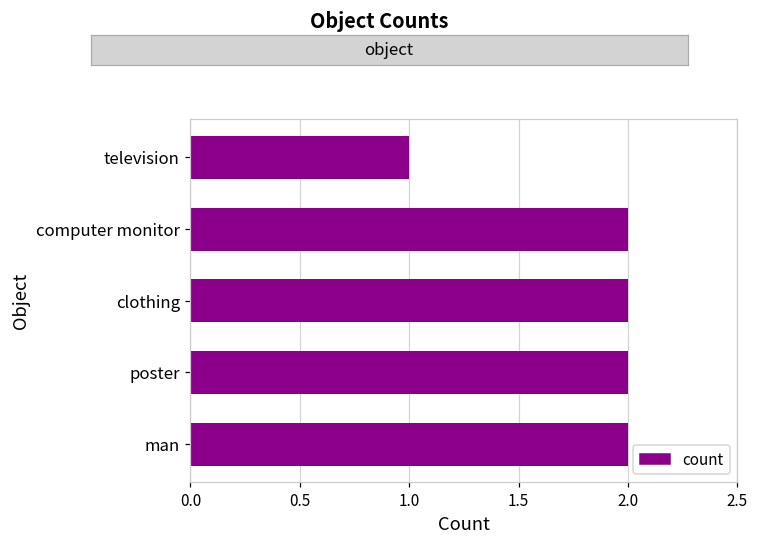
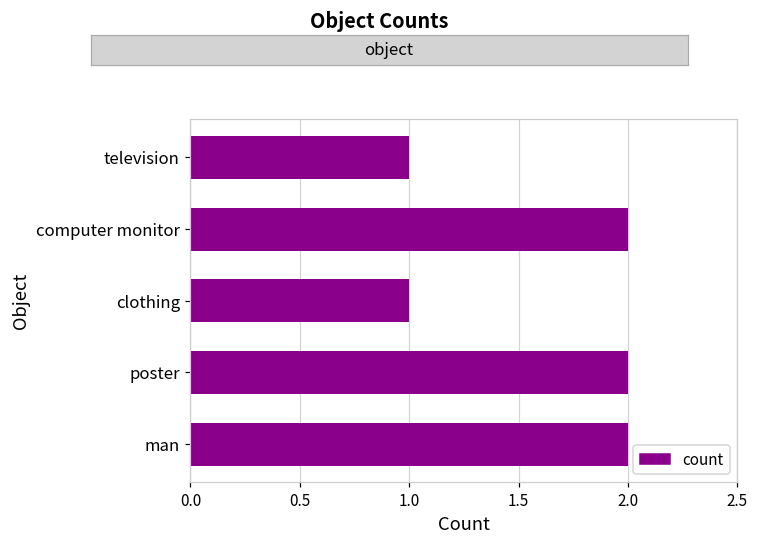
  {
    "television": 1,
    "computer monitor": 2,
-   "clothing": 2,
+   "clothing": 1,
    "poster": 2,
    "man": 2
  }
